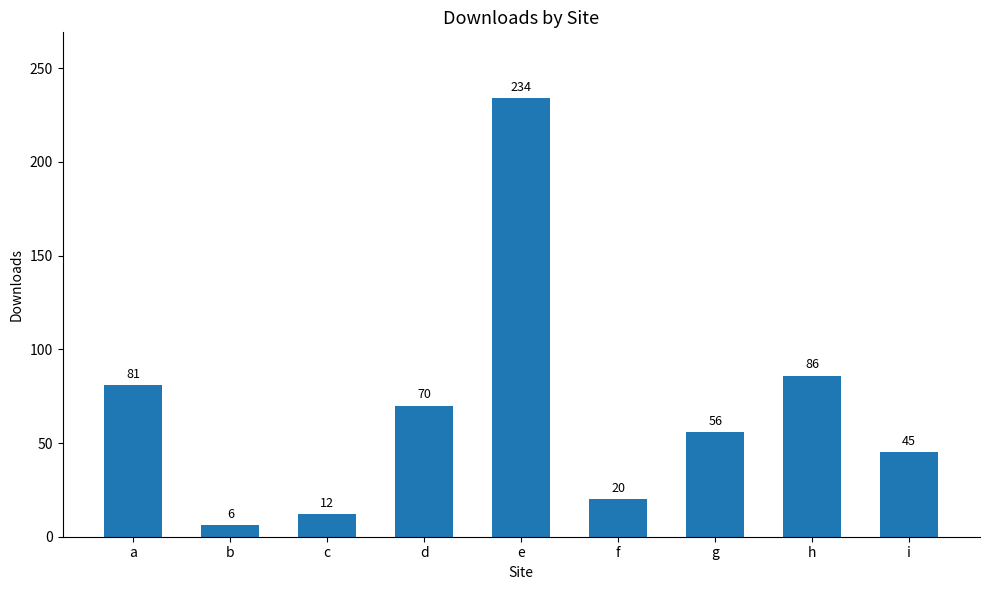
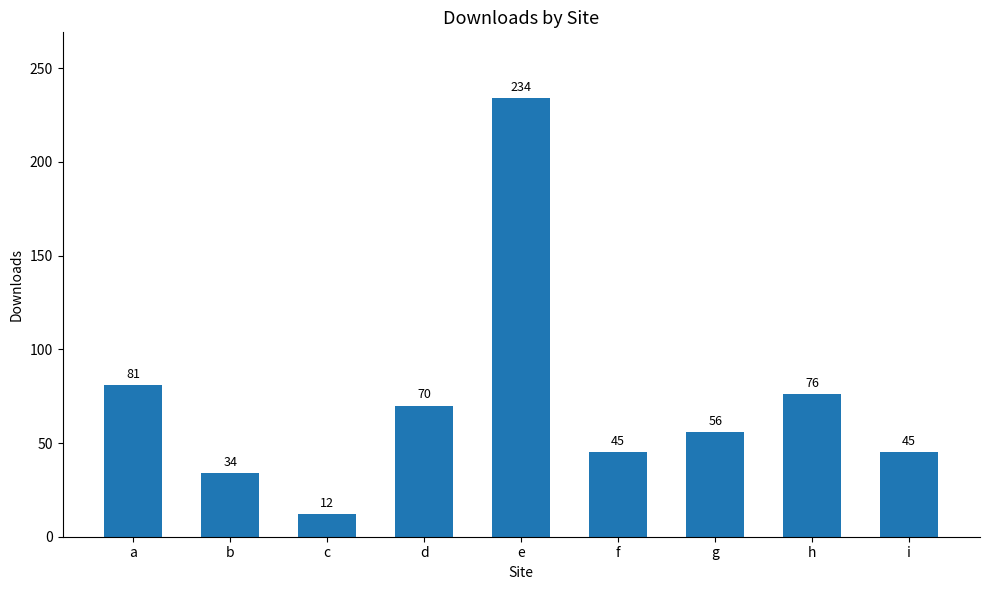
  {
    "a": 81,
-   "b": 6,
+   "b": 34,
    "c": 12,
    "d": 70,
    "e": 234,
-   "f": 20,
+   "f": 45,
    "g": 56,
-   "h": 86,
+   "h": 76,
    "i": 45
  }
